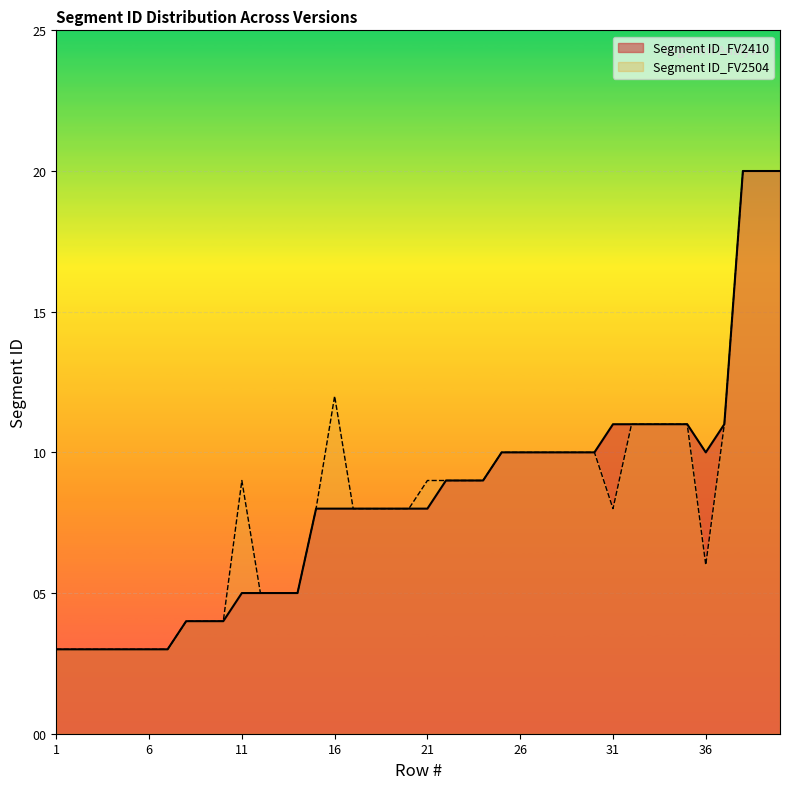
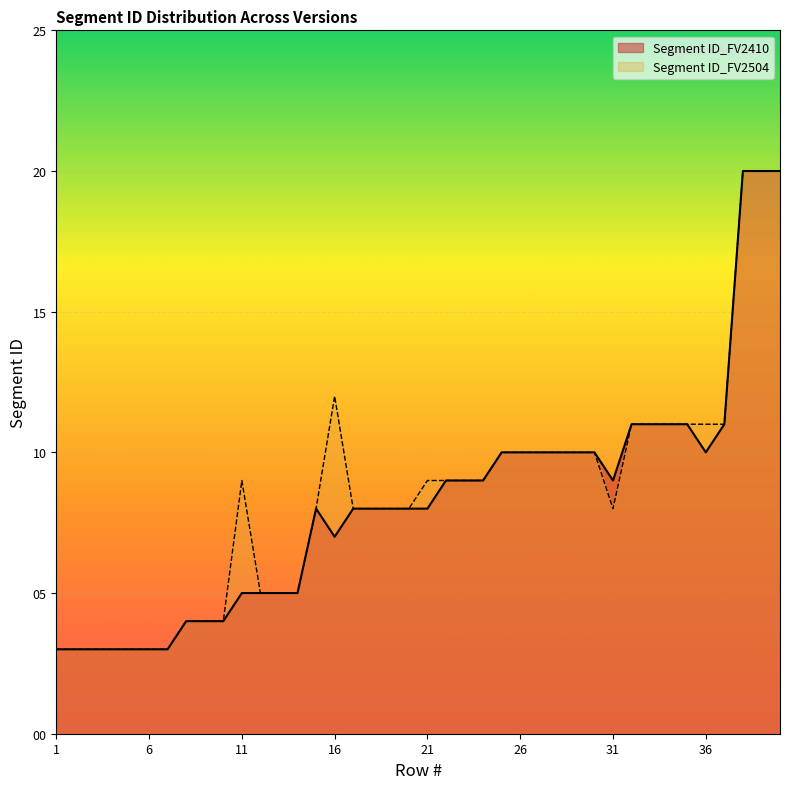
  {
    "Segment ID_FV2410": {
      "11": 5,
-     "16": 8,
+     "16": 7,
      "21": 8,
-     "31": 11,
+     "31": 9,
      "36": 10
    },
    "Segment ID_FV2504": {
      "11": 9,
      "16": 12,
      "21": 9,
      "31": 8,
-     "36": 6
+     "36": 11
    }
  }
